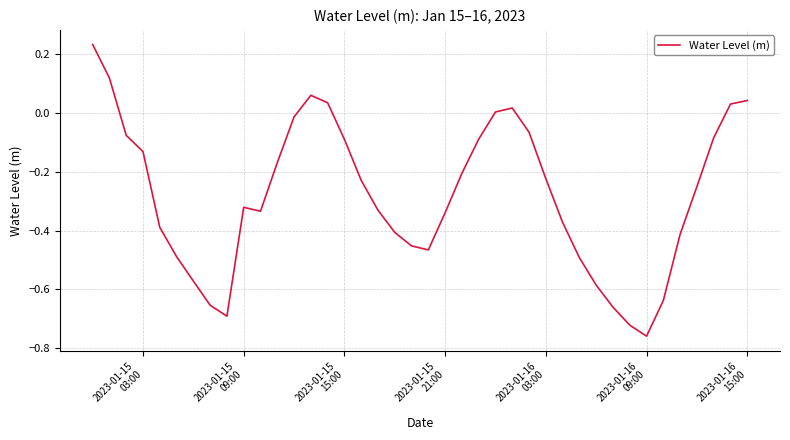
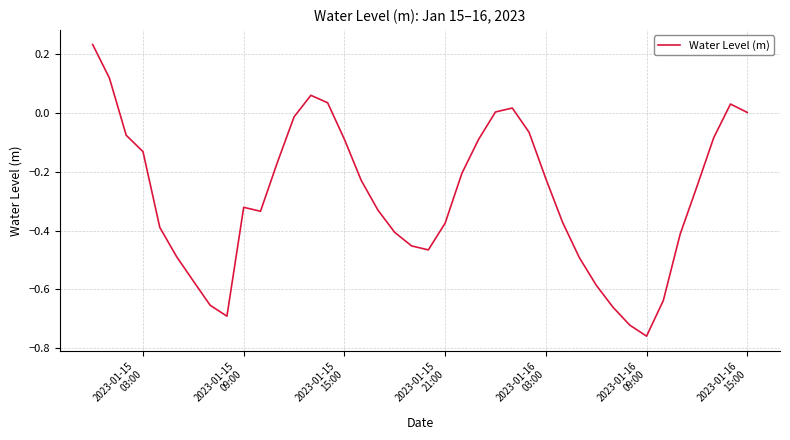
  {
    "2023-01-15 03:00": -0.13,
    "2023-01-15 09:00": -0.32,
    "2023-01-15 15:00": -0.09,
-   "2023-01-15 21:00": -0.34,
+   "2023-01-15 21:00": -0.37,
    "2023-01-16 03:00": -0.22,
    "2023-01-16 09:00": -0.76,
-   "2023-01-16 15:00": 0.04
+   "2023-01-16 15:00": 0.00
  }
